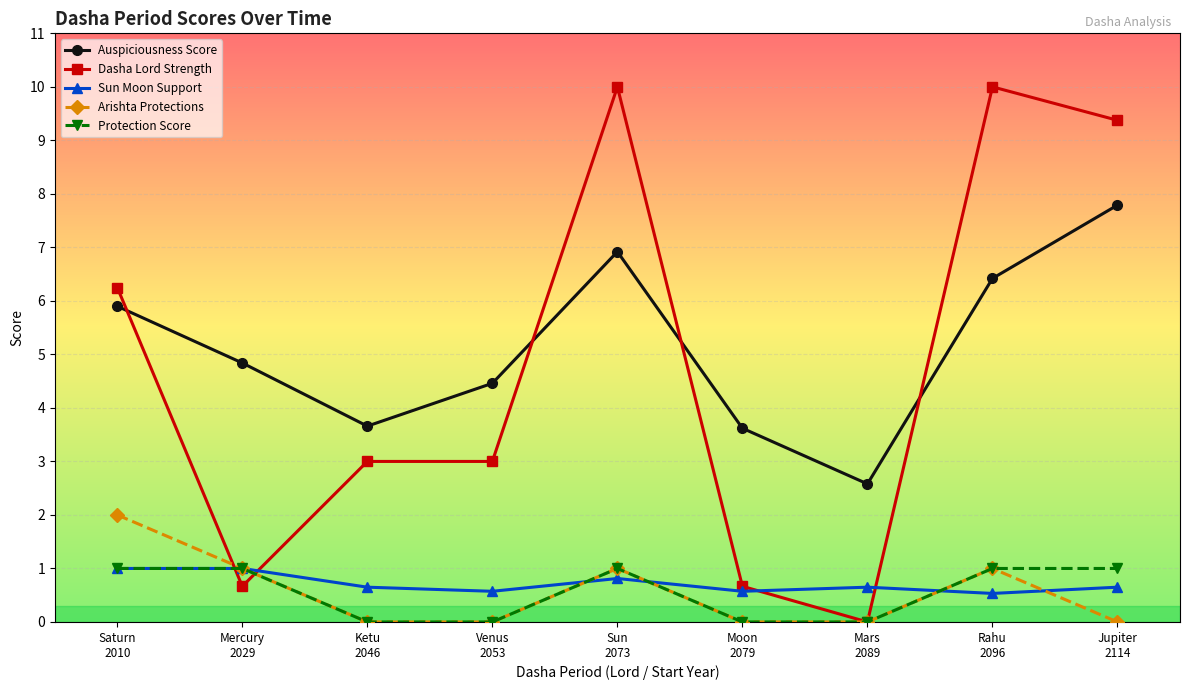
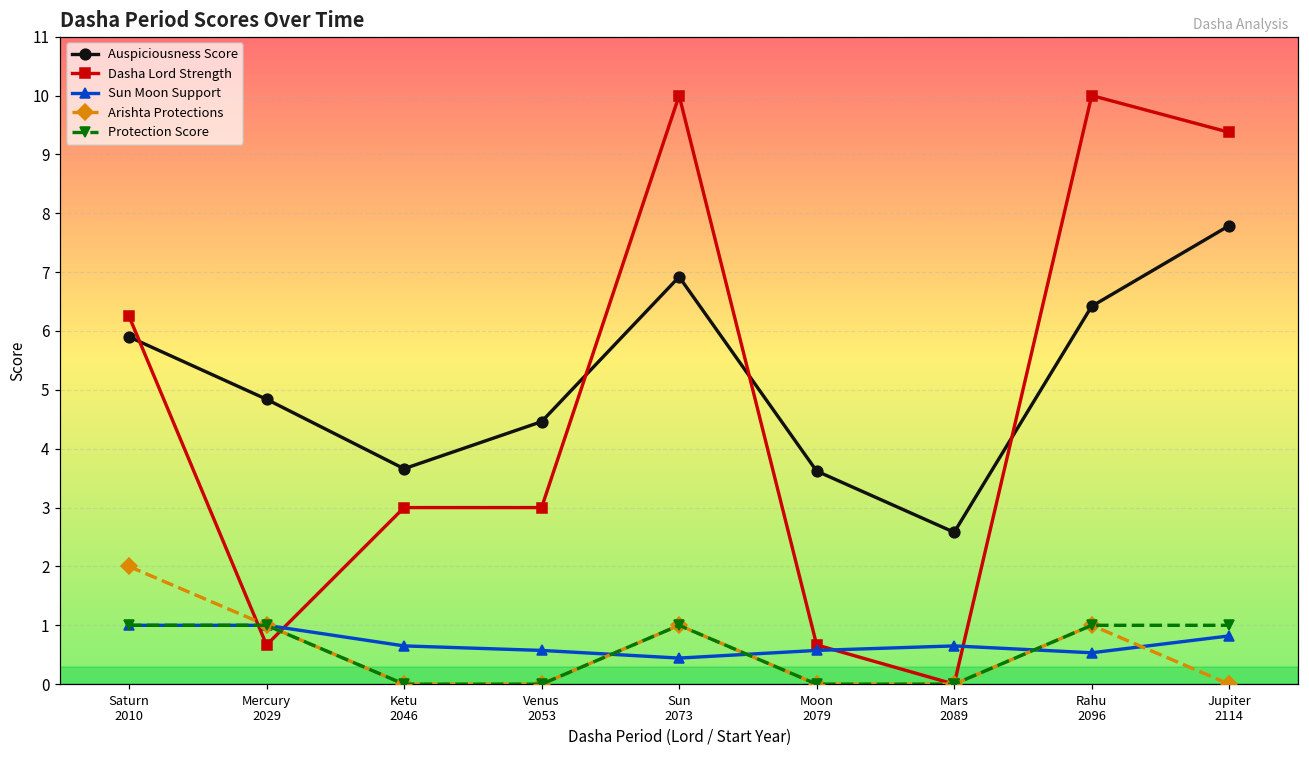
  {
    "Auspiciousness Score": {
      "Saturn 2010": 5.9,
      "Mercury 2029": 4.8,
      "Ketu 2046": 3.7,
      "Venus 2053": 4.5,
      "Sun 2073": 6.9,
      "Moon 2079": 3.6,
      "Mars 2089": 2.6,
      "Rahu 2096": 6.4,
      "Jupiter 2114": 7.8
    },
    "Dasha Lord Strength": {
      "Saturn 2010": 6.3,
      "Mercury 2029": 0.7,
      "Ketu 2046": 3.0,
      "Venus 2053": 3.0,
      "Sun 2073": 10.0,
      "Moon 2079": 0.7,
      "Rahu 2096": 10.0,
      "Jupiter 2114": 9.4
    },
    "Sun Moon Support": {
      "Ketu 2046": 0.7,
      "Venus 2053": 0.6,
-     "Sun 2073": 0.8,
+     "Sun 2073": 0.4,
      "Moon 2079": 0.6,
      "Mars 2089": 0.7,
      "Rahu 2096": 0.5,
-     "Jupiter 2114": 0.7
+     "Jupiter 2114": 0.8
    },
    "Arishta Protections": {
      "Saturn 2010": 2.0,
      "Jupiter 2114": 0.0
    },
    "Protection Score": {
      "Jupiter 2114": 1.0
    }
  }
